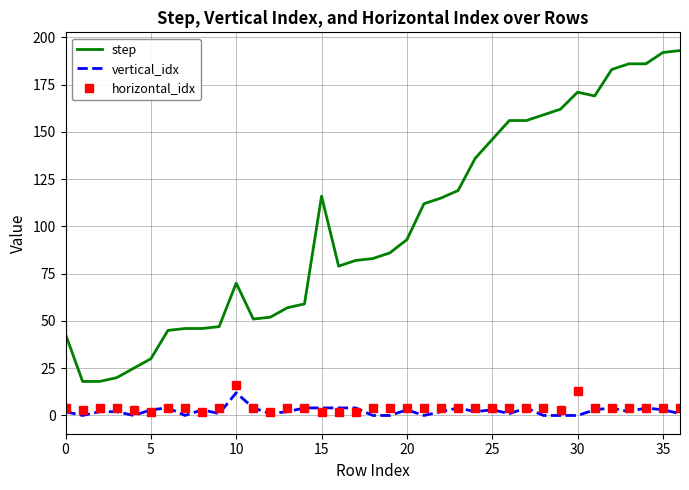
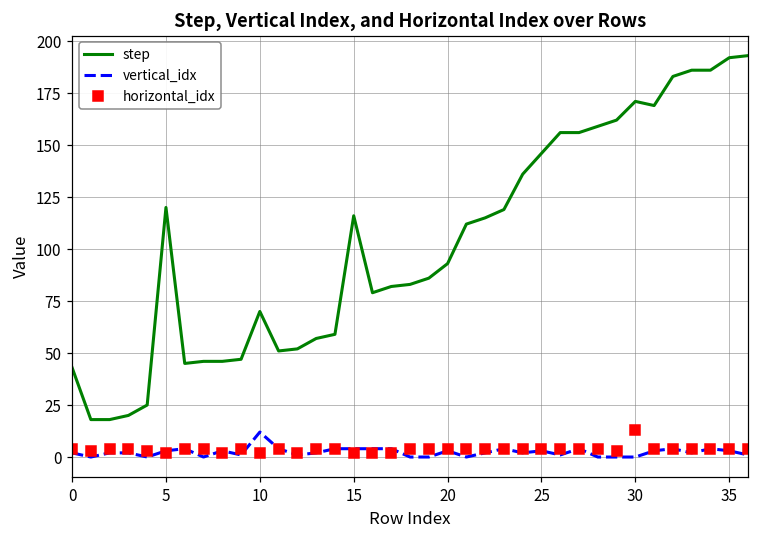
  {
    "step": {
      "0": 43,
-     "5": 30,
+     "5": 120,
      "10": 70,
      "15": 116,
      "20": 93,
      "25": 146,
      "30": 171,
      "35": 192
    },
    "vertical_idx": {
      "0": 2,
      "10": 12,
      "15": 4,
      "30": 0
    },
    "horizontal_idx": {
      "0": 4,
-     "10": 16,
+     "10": 2,
      "15": 2,
      "30": 13
    }
  }
